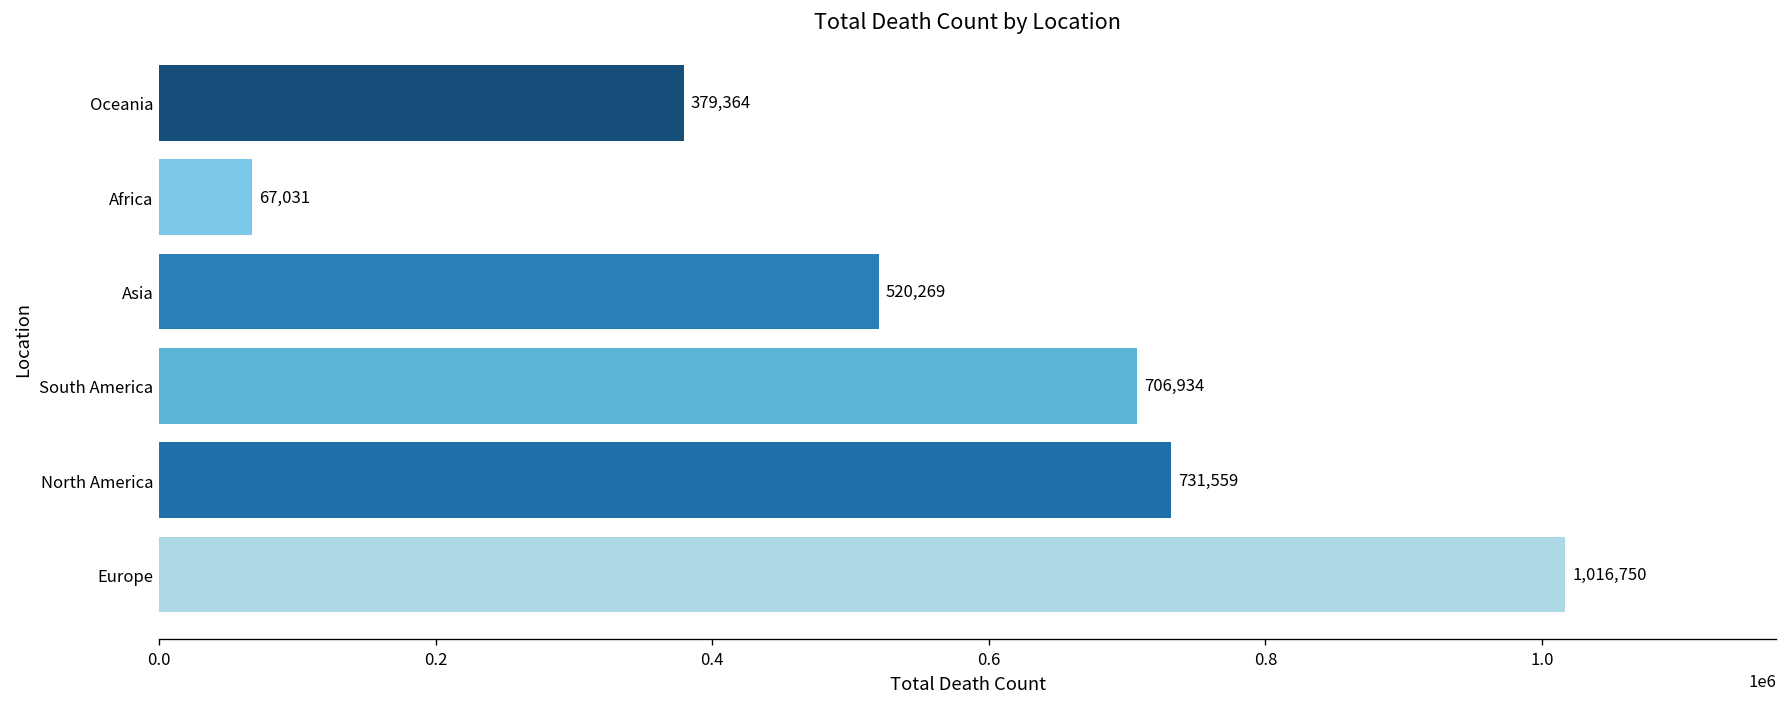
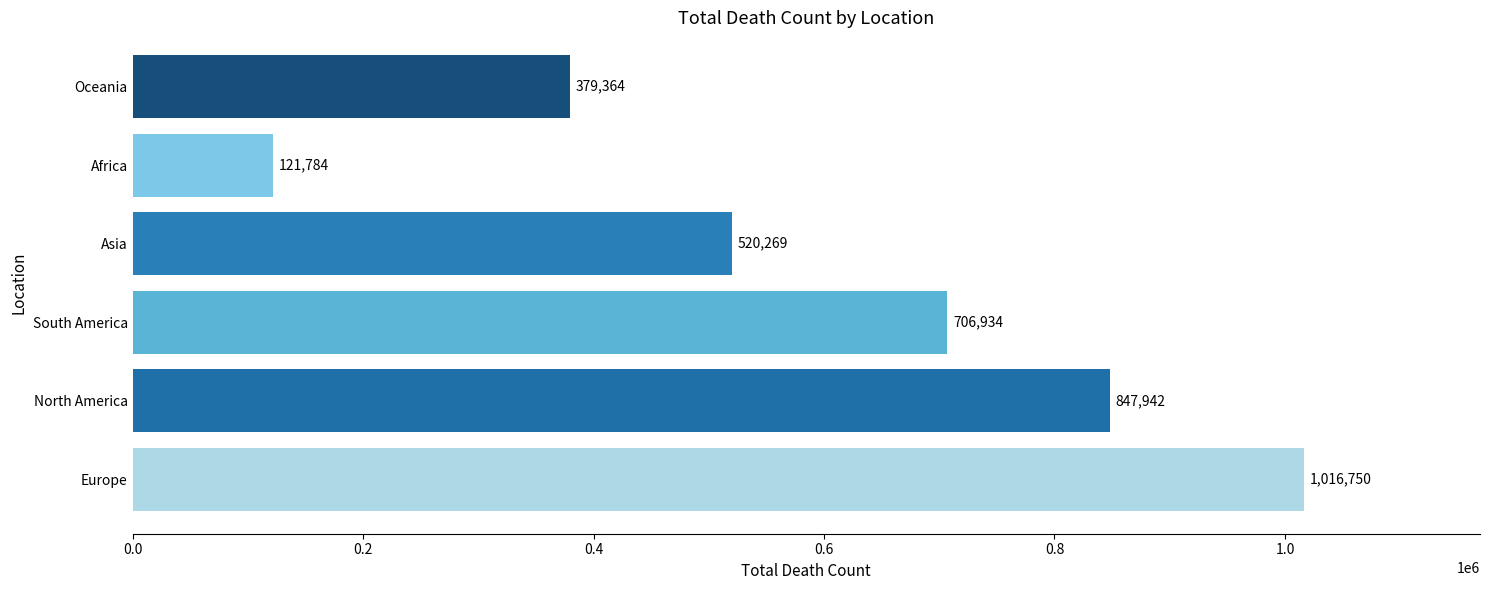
  {
    "Oceania": "379,364",
-   "Africa": "67,031",
+   "Africa": "121,784",
    "Asia": "520,269",
    "South America": "706,934",
-   "North America": "731,559",
+   "North America": "847,942",
    "Europe": "1,016,750"
  }
